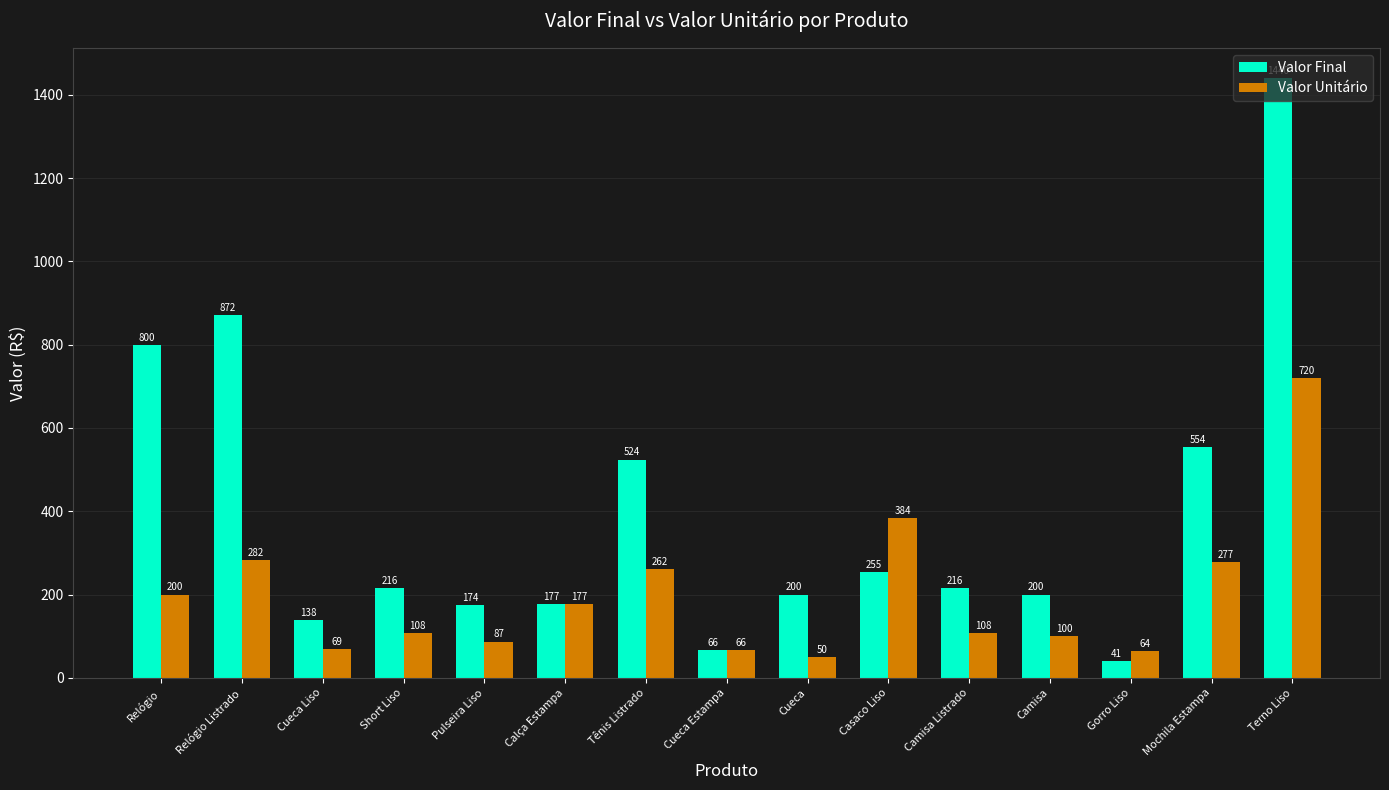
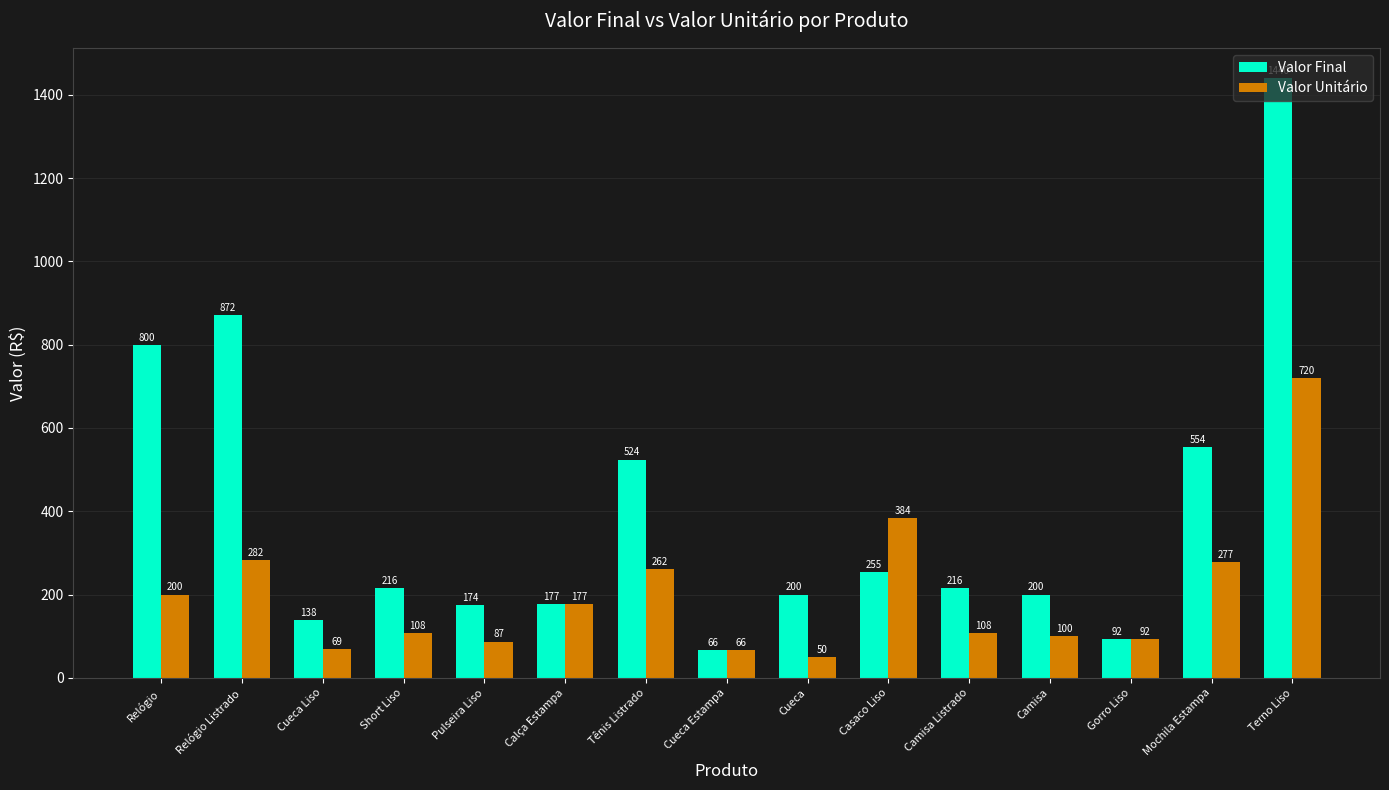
  {
    "Valor Final": {
      "Relógio": 800,
      "Relógio Listrado": 872,
      "Cueca Liso": 138,
      "Short Liso": 216,
      "Pulseira Liso": 174,
      "Calça Estampa": 177,
      "Tênis Listrado": 524,
      "Cueca Estampa": 66,
      "Cueca": 200,
      "Casaco Liso": 255,
      "Camisa Listrado": 216,
      "Camisa": 200,
-     "Gorro Liso": 41,
+     "Gorro Liso": 92,
      "Mochila Estampa": 554
    },
    "Valor Unitário": {
      "Relógio": 200,
      "Relógio Listrado": 282,
      "Cueca Liso": 69,
      "Short Liso": 108,
      "Pulseira Liso": 87,
      "Calça Estampa": 177,
      "Tênis Listrado": 262,
      "Cueca Estampa": 66,
      "Cueca": 50,
      "Casaco Liso": 384,
      "Camisa Listrado": 108,
      "Camisa": 100,
-     "Gorro Liso": 64,
+     "Gorro Liso": 92,
      "Mochila Estampa": 277,
      "Terno Liso": 720
    }
  }
